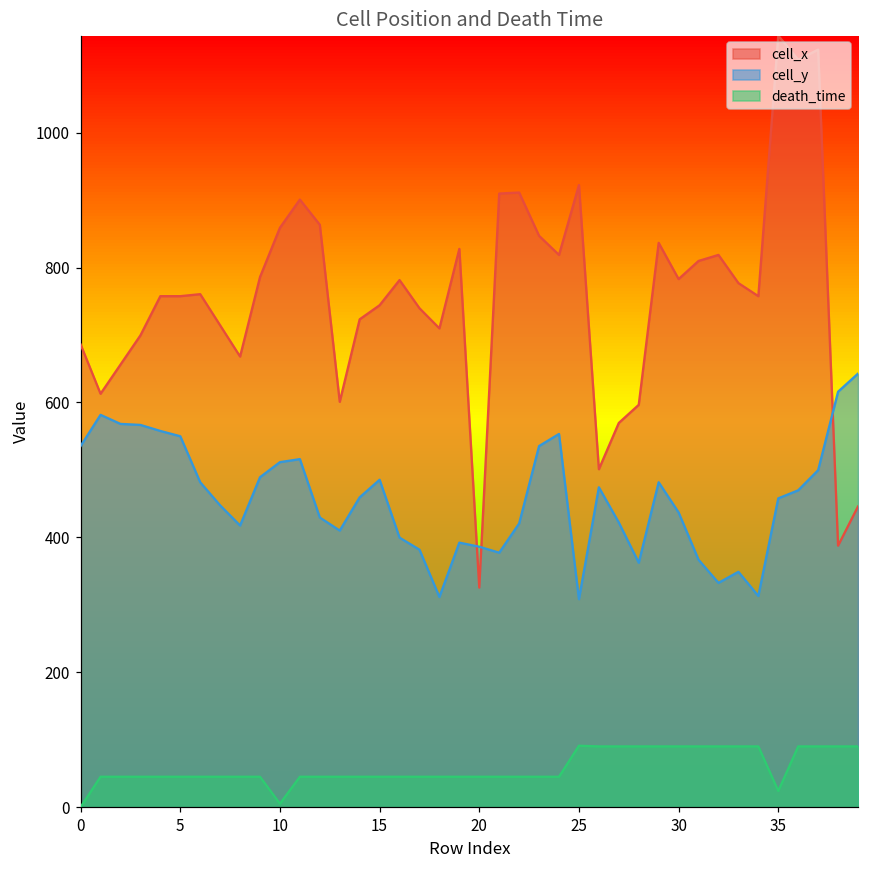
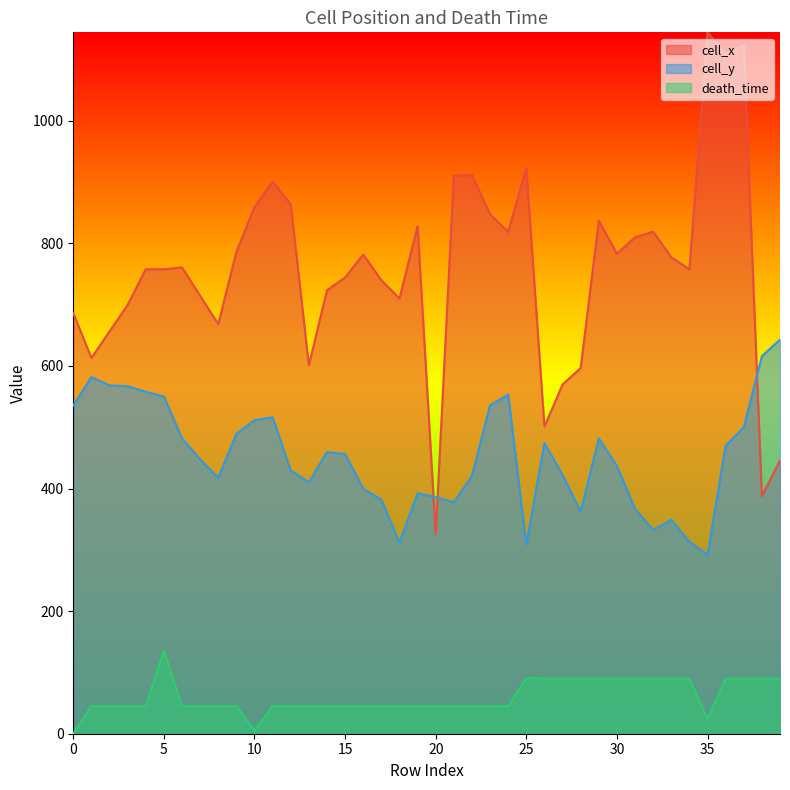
  {
    "cell_x": {
      "0": 690,
      "5": 760,
      "10": 860,
      "15": 740,
      "20": 330,
      "25": 920,
      "30": 780,
      "35": 1140
    },
    "cell_y": {
      "0": 540,
      "5": 550,
      "10": 510,
-     "15": 490,
+     "15": 460,
      "20": 390,
      "25": 310,
      "30": 440,
-     "35": 460
+     "35": 290
    },
    "death_time": {
      "0": 0,
-     "5": 50,
+     "5": 140,
      "10": 10,
      "15": 50,
      "20": 50,
      "25": 90,
      "30": 90,
      "35": 20
    }
  }
